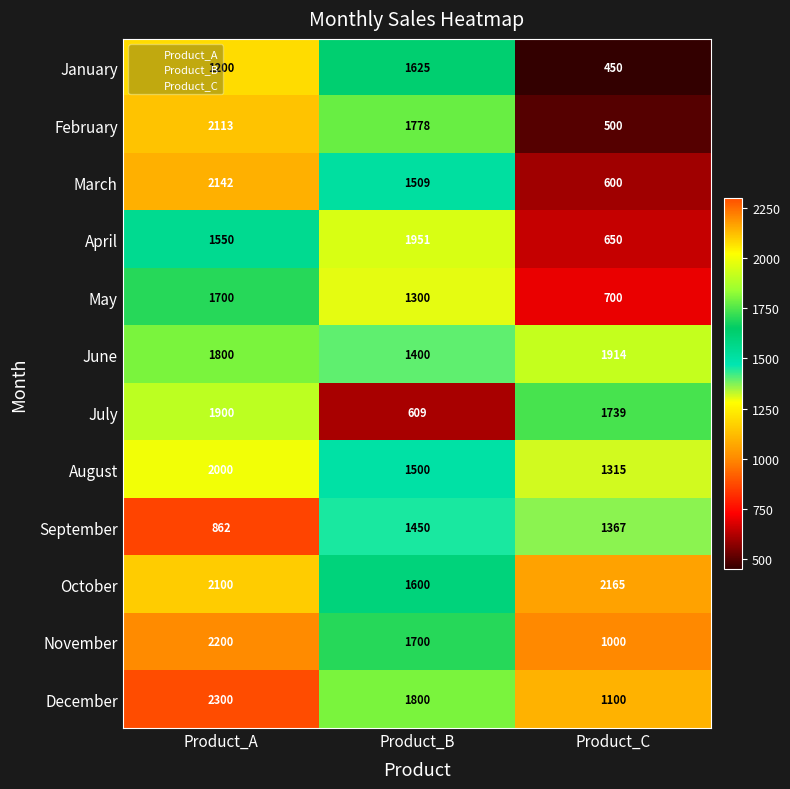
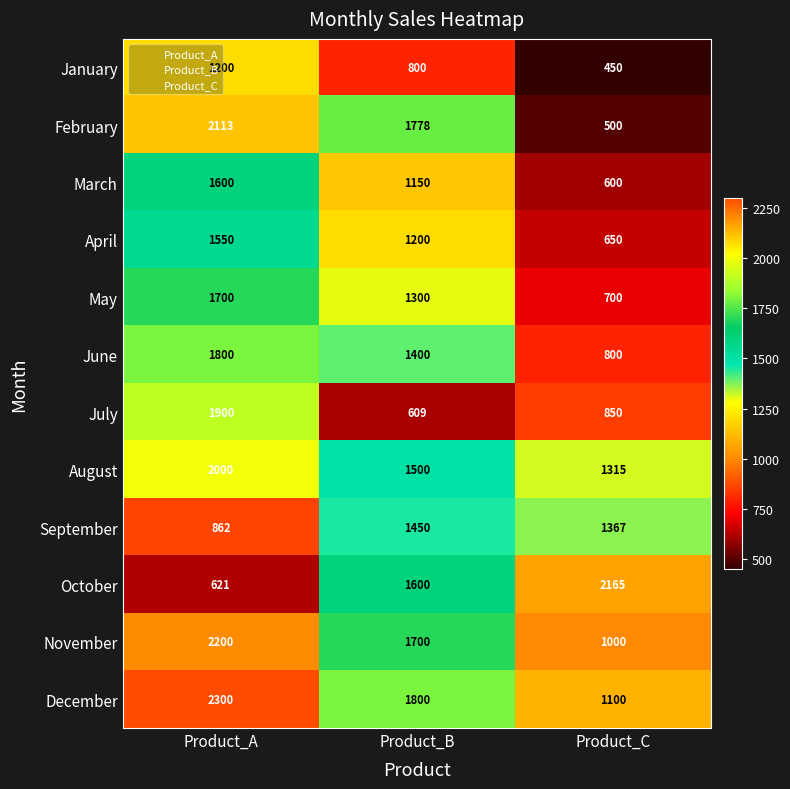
  {
    "January": {
-     "Product_B": 1625,
+     "Product_B": 800,
      "Product_C": 450
    },
    "February": {
      "Product_A": 2113,
      "Product_B": 1778,
      "Product_C": 500
    },
    "March": {
-     "Product_A": 2142,
-     "Product_B": 1509,
+     "Product_A": 1600,
+     "Product_B": 1150,
      "Product_C": 600
    },
    "April": {
      "Product_A": 1550,
-     "Product_B": 1951,
+     "Product_B": 1200,
      "Product_C": 650
    },
    "May": {
      "Product_A": 1700,
      "Product_B": 1300,
      "Product_C": 700
    },
    "June": {
      "Product_A": 1800,
      "Product_B": 1400,
-     "Product_C": 1914
+     "Product_C": 800
    },
    "July": {
      "Product_A": 1900,
      "Product_B": 609,
-     "Product_C": 1739
+     "Product_C": 850
    },
    "August": {
      "Product_A": 2000,
      "Product_B": 1500,
      "Product_C": 1315
    },
    "September": {
      "Product_A": 862,
      "Product_B": 1450,
      "Product_C": 1367
    },
    "October": {
-     "Product_A": 2100,
+     "Product_A": 621,
      "Product_B": 1600,
      "Product_C": 2165
    },
    "November": {
      "Product_A": 2200,
      "Product_B": 1700,
      "Product_C": 1000
    },
    "December": {
      "Product_A": 2300,
      "Product_B": 1800,
      "Product_C": 1100
    }
  }
